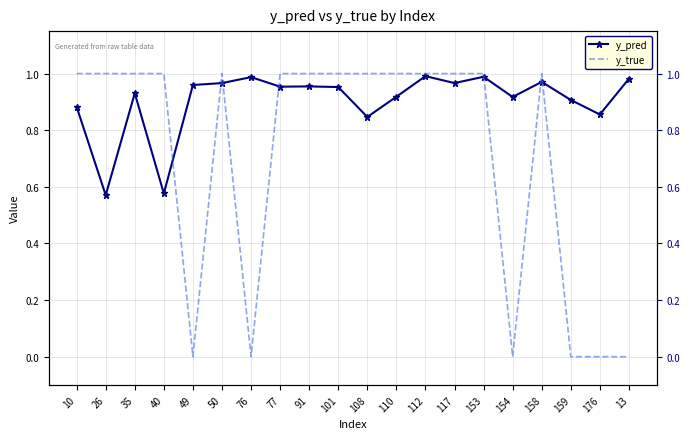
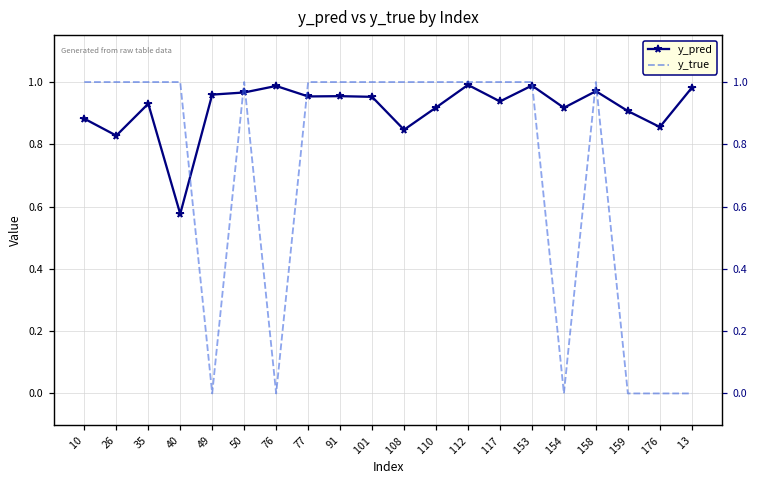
  {
    "y_pred": {
      "10": 0.88,
-     "26": 0.57,
+     "26": 0.83,
      "35": 0.93,
      "40": 0.58,
      "49": 0.96,
      "50": 0.97,
      "76": 0.99,
      "77": 0.95,
      "91": 0.95,
      "101": 0.95,
      "108": 0.85,
      "110": 0.92,
      "112": 0.99,
-     "117": 0.97,
+     "117": 0.94,
      "153": 0.99,
      "154": 0.92,
      "158": 0.97,
      "159": 0.91,
      "176": 0.86,
      "13": 0.98
    },
    "y_true": {
      "10": 1.00,
      "26": 1.00,
      "35": 1.00,
      "40": 1.00,
      "49": 0.00,
      "50": 1.00,
      "76": 0.00,
      "77": 1.00,
      "91": 1.00,
      "101": 1.00,
      "108": 1.00,
      "110": 1.00,
      "112": 1.00,
      "117": 1.00,
      "153": 1.00,
      "154": 0.00,
      "158": 1.00,
      "159": 0.00,
      "176": 0.00,
      "13": 0.00
    }
  }
